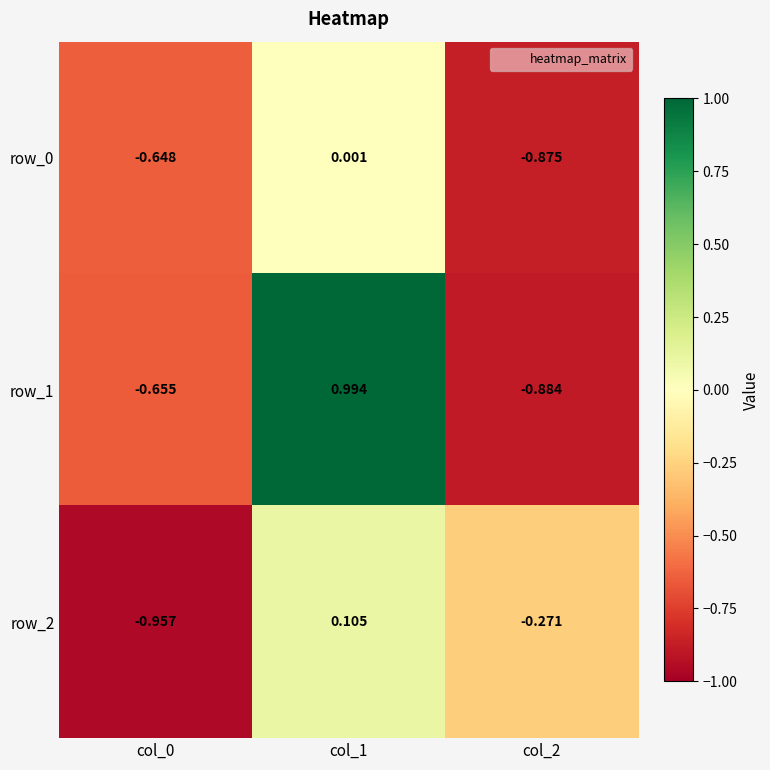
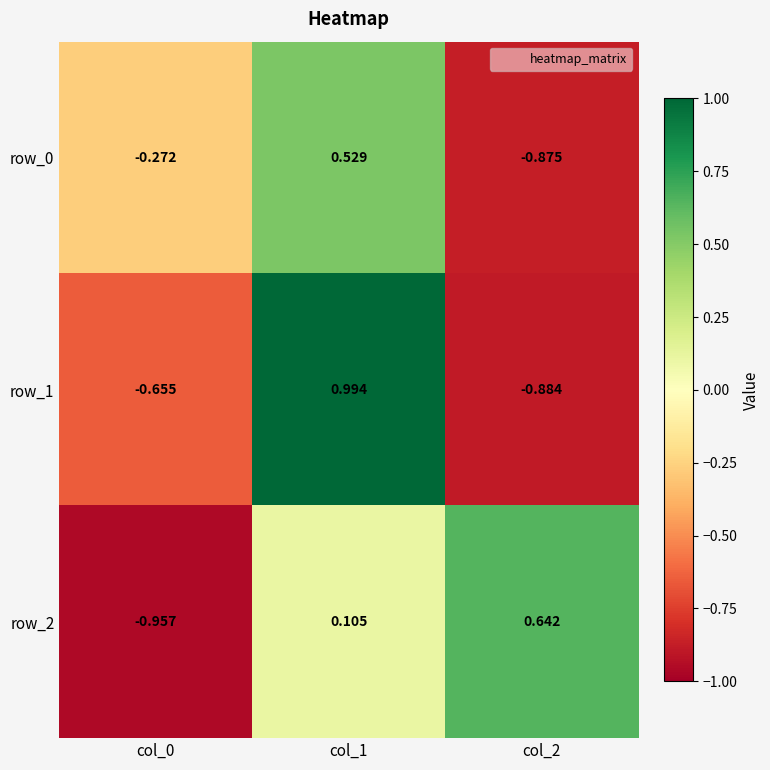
  {
    "row_0": {
-     "col_0": -0.648,
-     "col_1": 0.001,
+     "col_0": -0.272,
+     "col_1": 0.529,
      "col_2": -0.875
    },
    "row_1": {
      "col_0": -0.655,
      "col_1": 0.994,
      "col_2": -0.884
    },
    "row_2": {
      "col_0": -0.957,
      "col_1": 0.105,
-     "col_2": -0.271
+     "col_2": 0.642
    }
  }
